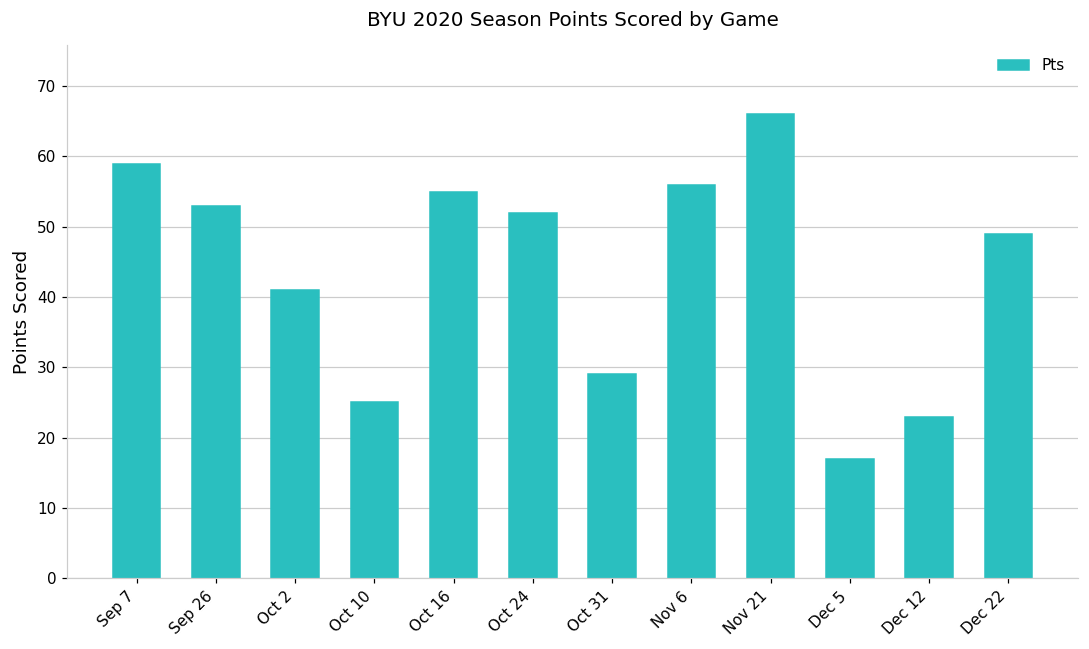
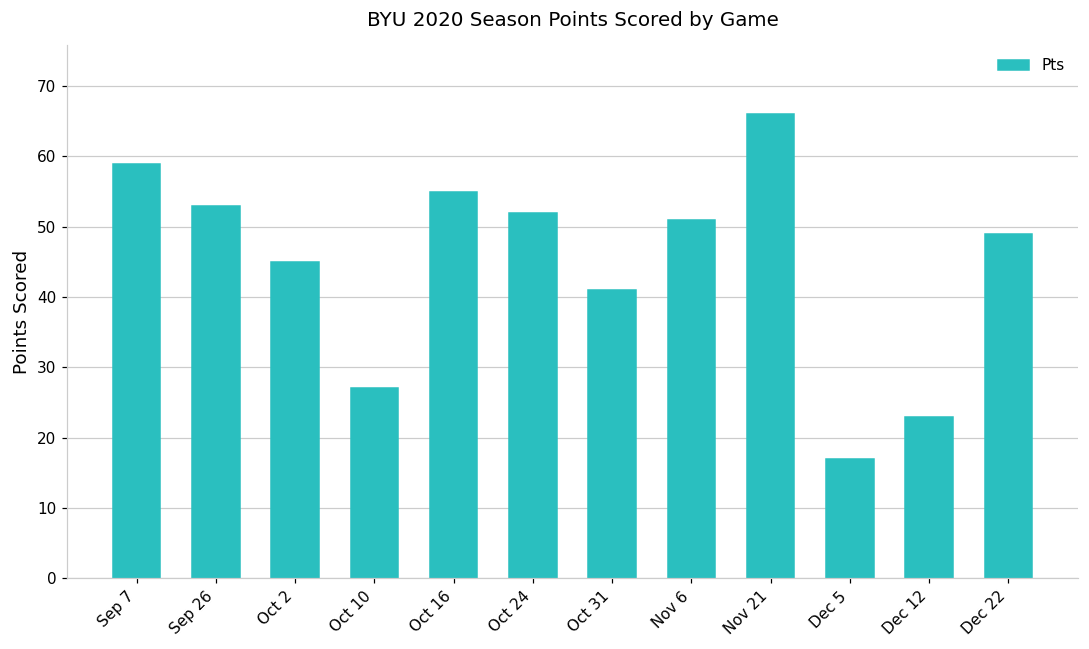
  {
    "Sep 7": 59,
    "Sep 26": 53,
-   "Oct 2": 41,
-   "Oct 10": 25,
+   "Oct 2": 45,
+   "Oct 10": 27,
    "Oct 16": 55,
    "Oct 24": 52,
-   "Oct 31": 29,
-   "Nov 6": 56,
+   "Oct 31": 41,
+   "Nov 6": 51,
    "Nov 21": 66,
    "Dec 5": 17,
    "Dec 12": 23,
    "Dec 22": 49
  }
